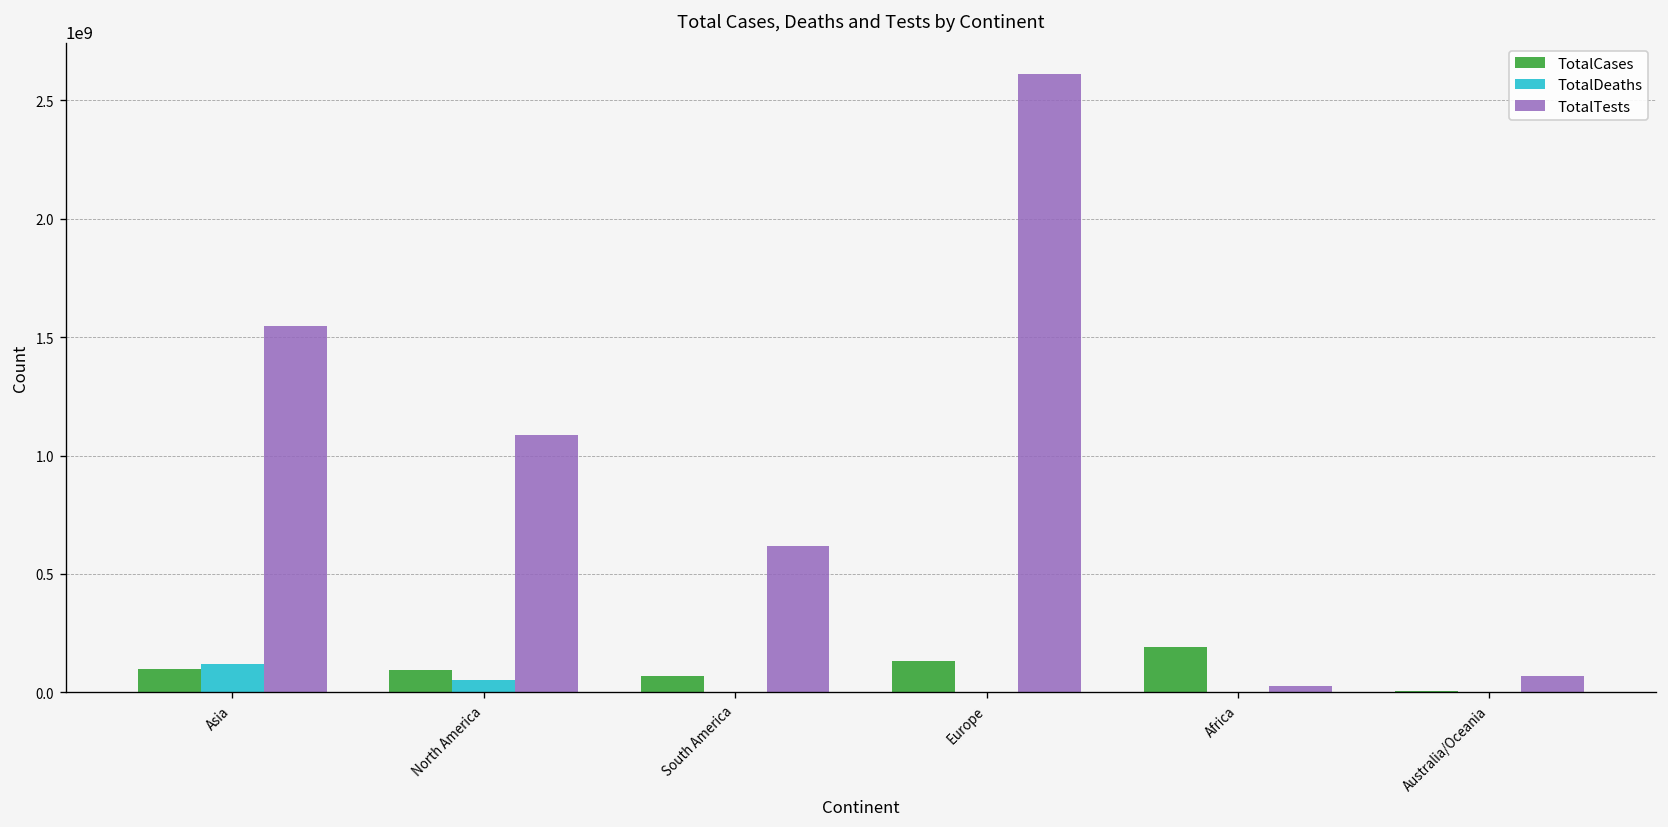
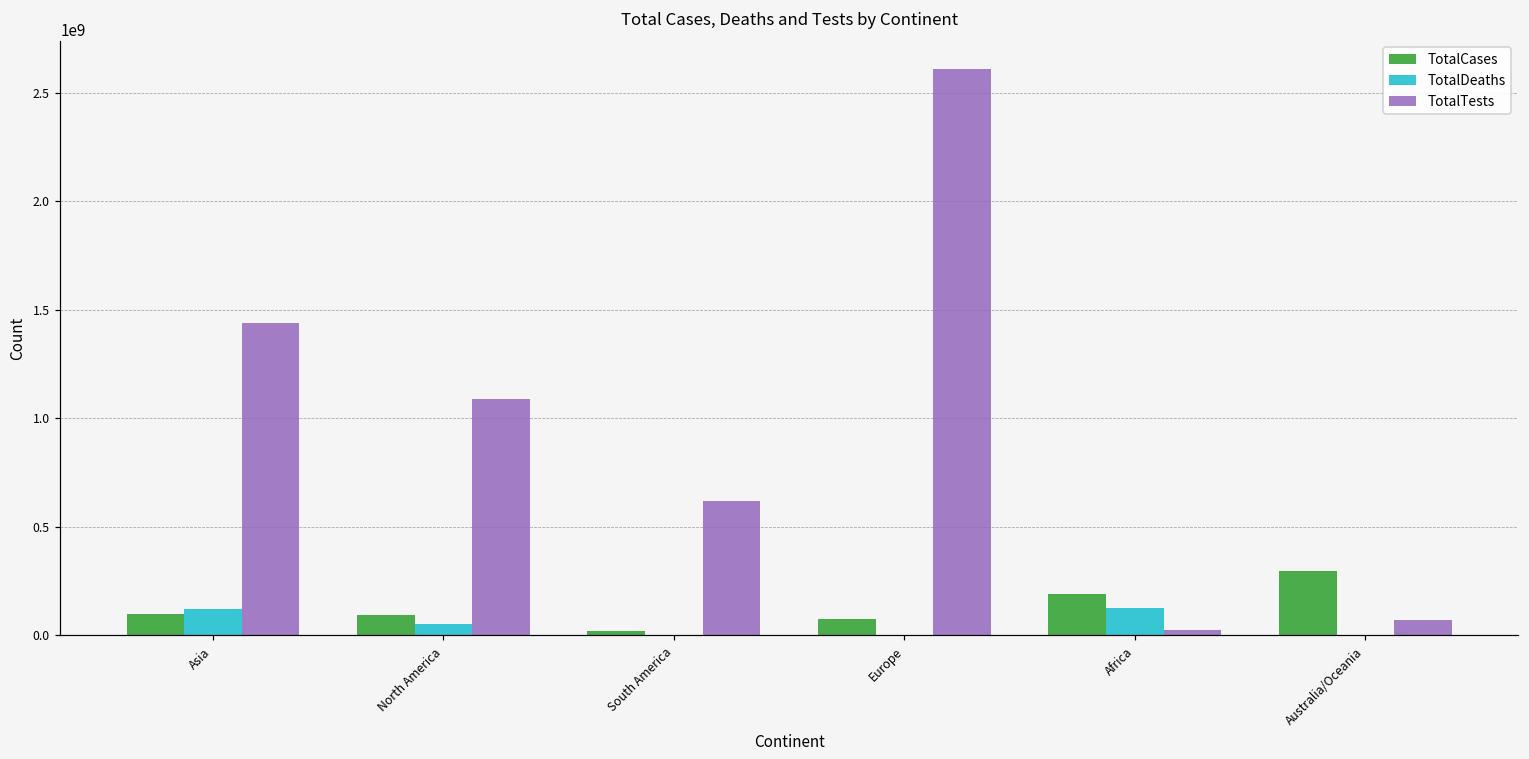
  {
    "TotalCases": {
      "Asia": 100000000,
      "North America": 100000000,
-     "South America": 70000000,
-     "Europe": 130000000,
+     "South America": 20000000,
+     "Europe": 80000000,
      "Africa": 190000000,
-     "Australia/Oceania": 10000000
+     "Australia/Oceania": 300000000
    },
    "TotalDeaths": {
      "Asia": 120000000,
      "North America": 50000000,
-     "Africa": 0
+     "Africa": 130000000
    },
    "TotalTests": {
-     "Asia": 1550000000,
+     "Asia": 1440000000,
      "North America": 1090000000,
      "South America": 620000000,
      "Europe": 2610000000,
      "Africa": 20000000,
      "Australia/Oceania": 70000000
    }
  }
